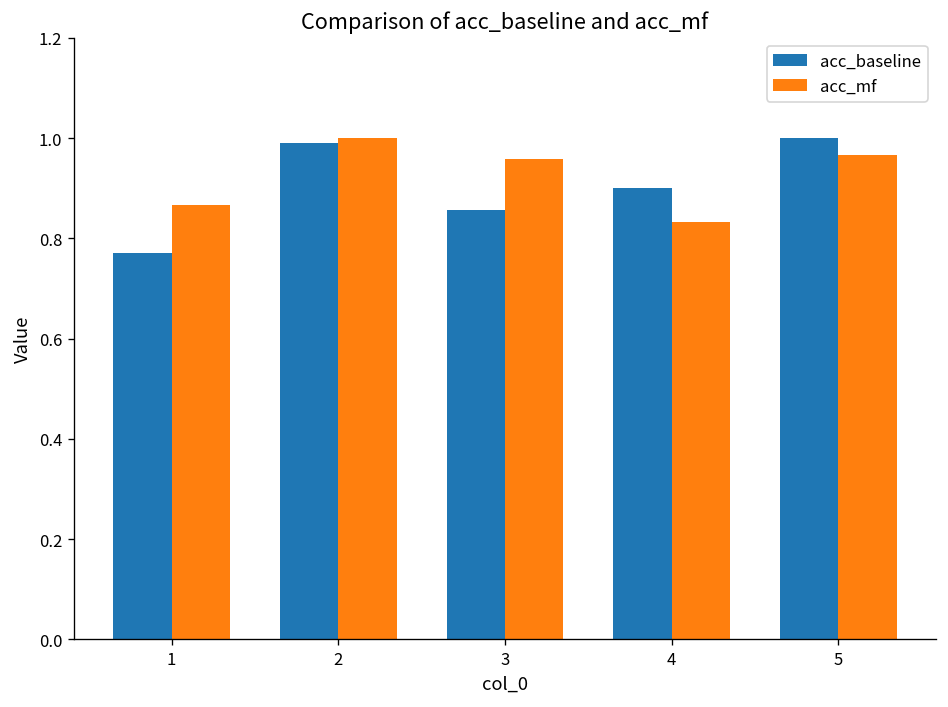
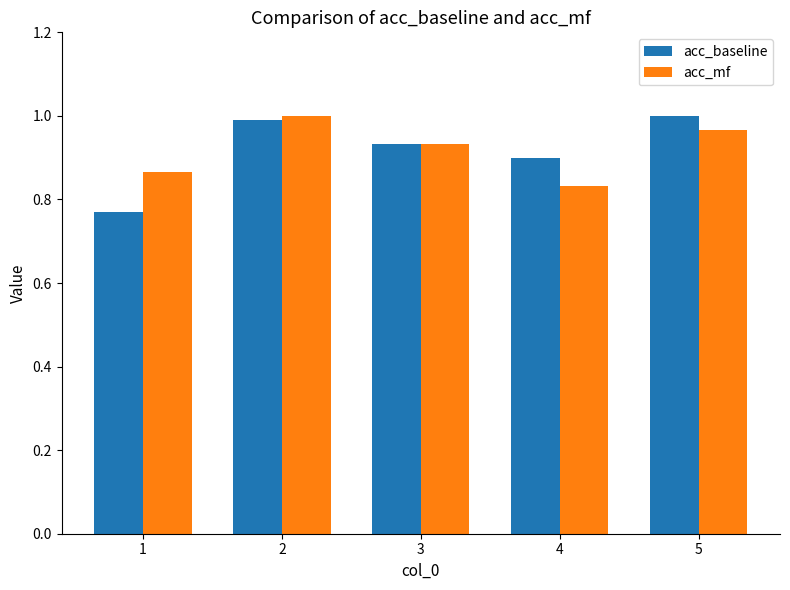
  {
    "acc_baseline": {
      "1": 0.77,
      "2": 0.99,
-     "3": 0.86,
+     "3": 0.93,
      "4": 0.90,
      "5": 1.00
    },
    "acc_mf": {
      "1": 0.87,
      "2": 1.00,
-     "3": 0.96,
+     "3": 0.93,
      "4": 0.83,
      "5": 0.97
    }
  }
